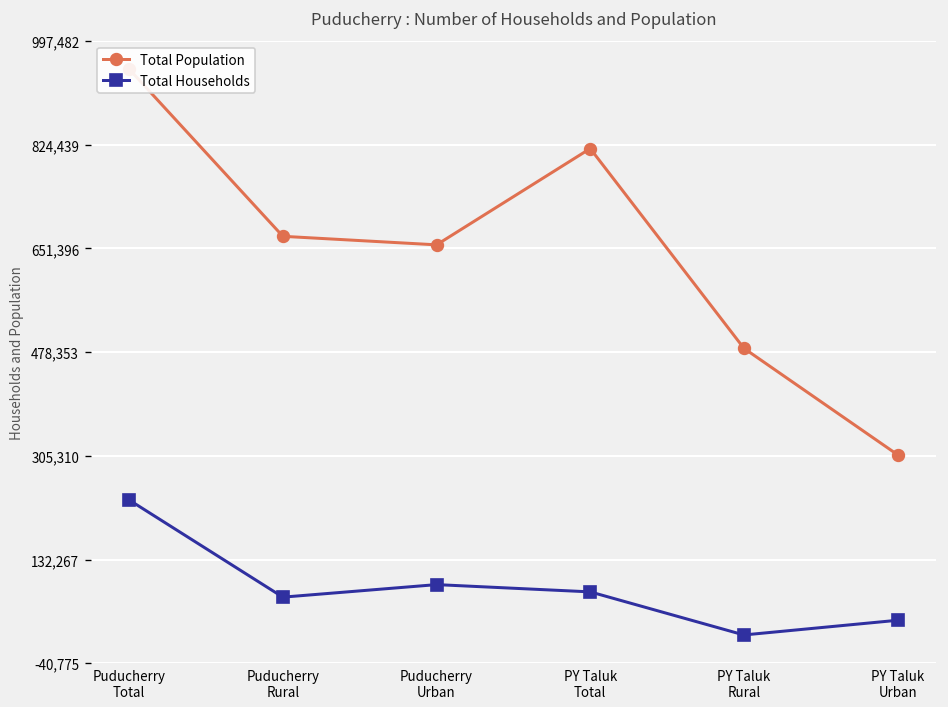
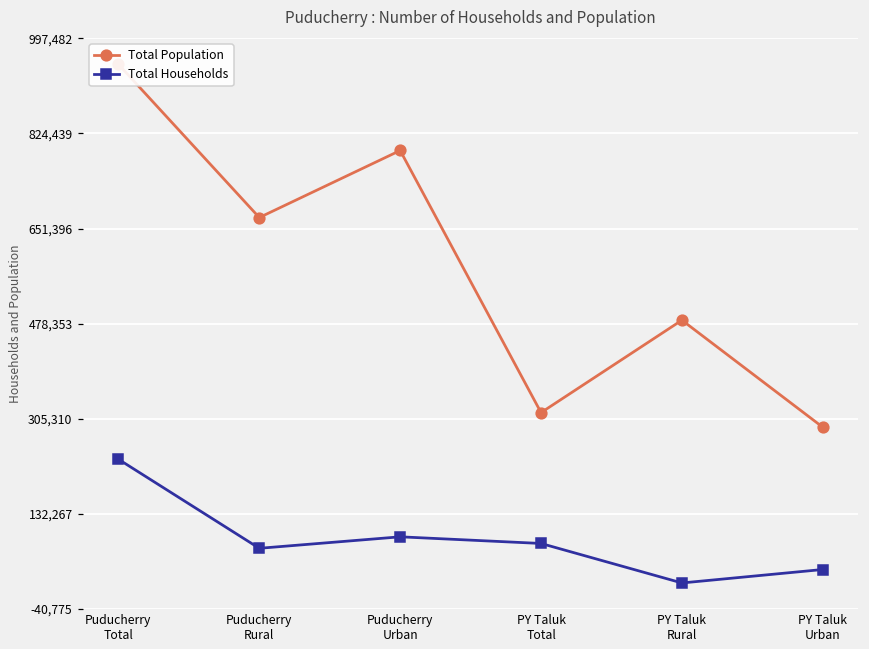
  {
    "Total Population": {
      "Puducherry Rural": "670,000",
-     "Puducherry Urban": "660,000",
-     "PY Taluk Total": "820,000",
+     "Puducherry Urban": "790,000",
+     "PY Taluk Total": "320,000",
      "PY Taluk Rural": "480,000",
-     "PY Taluk Urban": "310,000"
+     "PY Taluk Urban": "290,000"
    },
    "Total Households": {
      "Puducherry Total": "230,000",
      "Puducherry Rural": "70,000",
      "Puducherry Urban": "90,000",
      "PY Taluk Total": "80,000",
      "PY Taluk Rural": "10,000",
      "PY Taluk Urban": "30,000"
    }
  }
